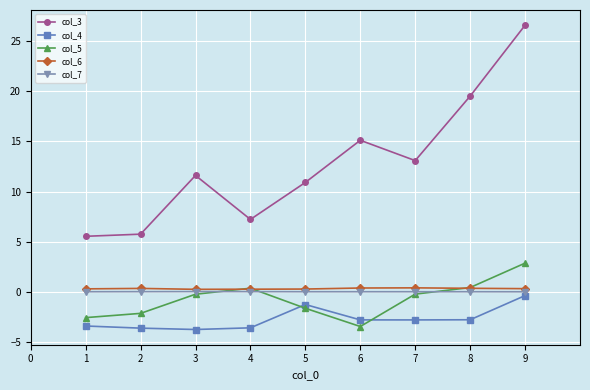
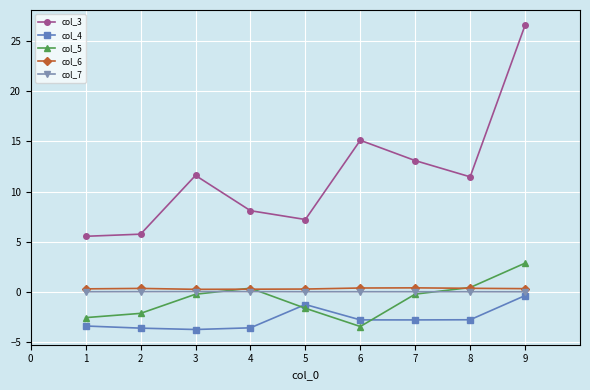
  {
    "col_3": {
      "1": 5.5,
      "2": 5.7,
      "3": 11.6,
-     "4": 7.2,
-     "5": 10.9,
+     "4": 8.1,
+     "5": 7.2,
      "6": 15.1,
      "7": 13.1,
-     "8": 19.5,
+     "8": 11.5,
      "9": 26.6
    },
    "col_5": {
      "1": -2.6,
      "2": -2.1,
      "3": -0.2,
      "5": -1.6,
      "6": -3.5,
      "9": 2.9
    },
    "col_6": {
      "1": 0.3,
      "2": 0.3,
      "5": 0.3,
      "6": 0.4,
      "7": 0.4,
      "9": 0.3
    }
  }
